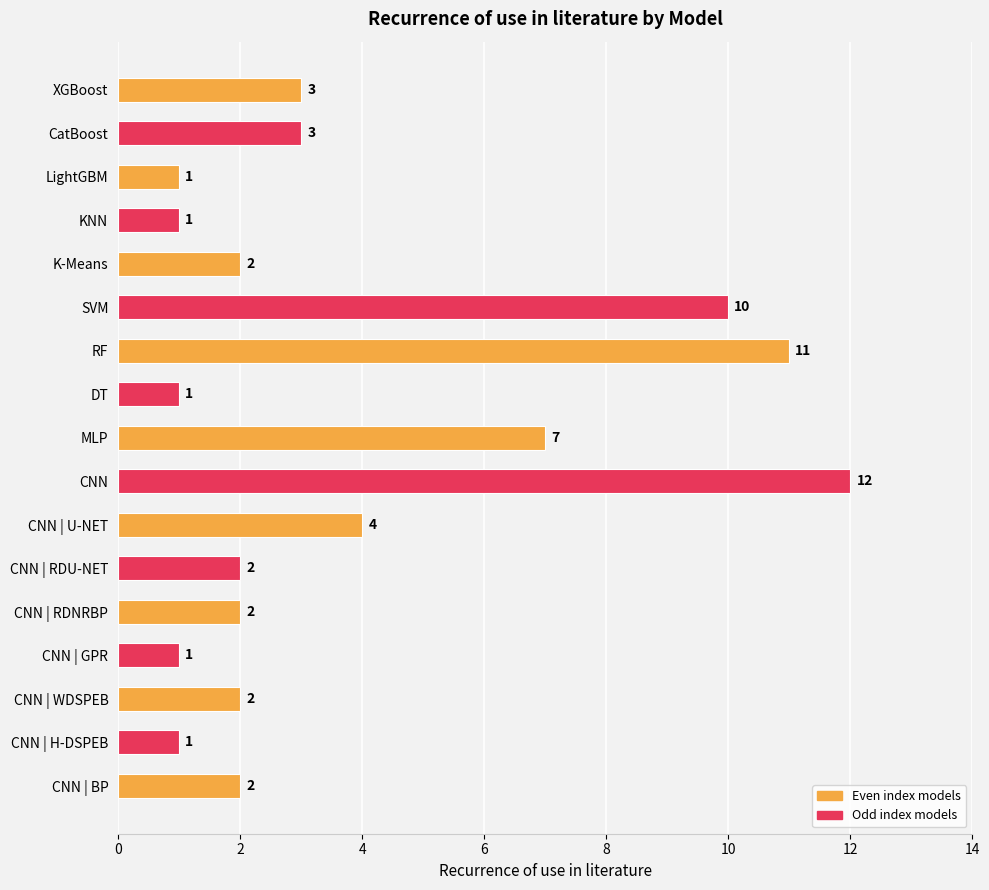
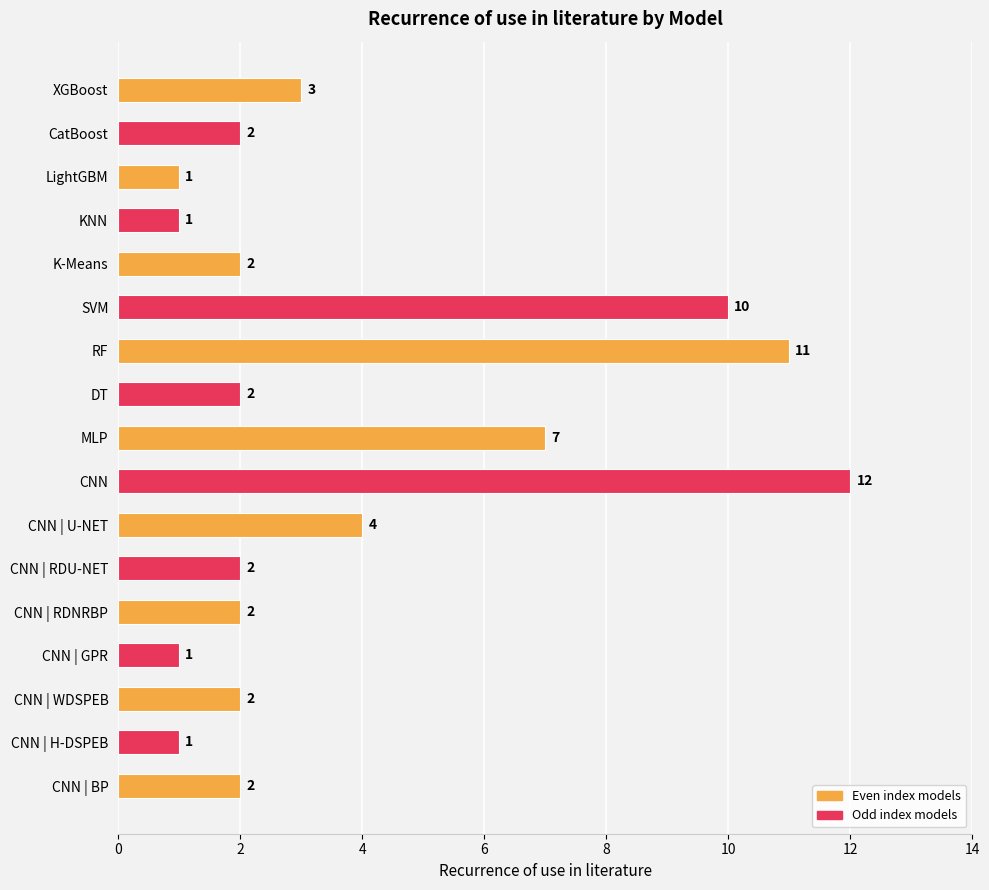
  {
    "XGBoost": 3,
-   "CatBoost": 3,
+   "CatBoost": 2,
    "LightGBM": 1,
    "KNN": 1,
    "K-Means": 2,
    "SVM": 10,
    "RF": 11,
-   "DT": 1,
+   "DT": 2,
    "MLP": 7,
    "CNN": 12,
    "CNN | U-NET": 4,
    "CNN | RDU-NET": 2,
    "CNN | RDNRBP": 2,
    "CNN | GPR": 1,
    "CNN | WDSPEB": 2,
    "CNN | H-DSPEB": 1,
    "CNN | BP": 2
  }
